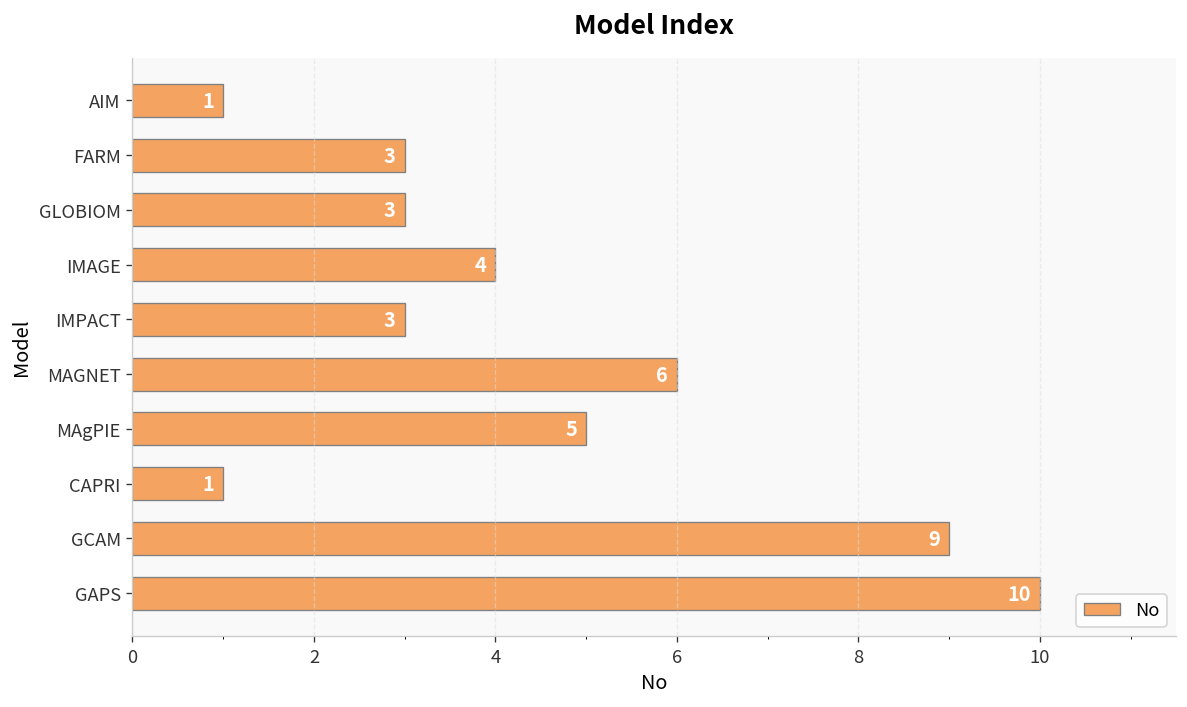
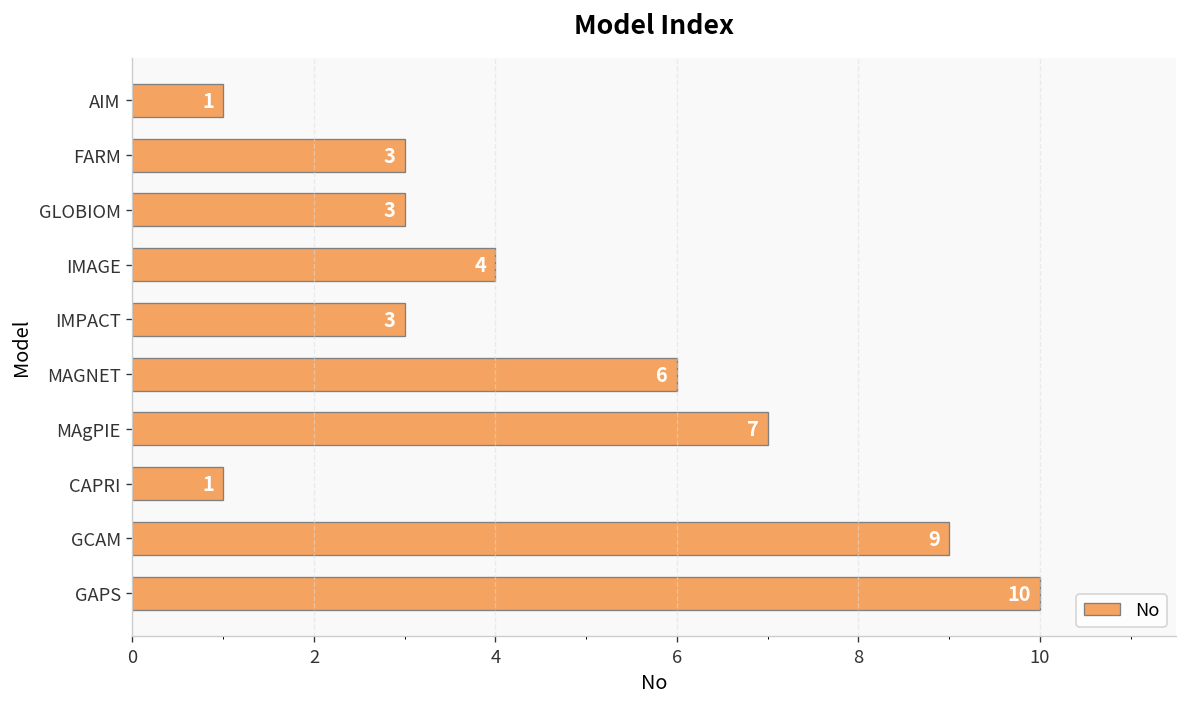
  {
    "AIM": 1,
    "FARM": 3,
    "GLOBIOM": 3,
    "IMAGE": 4,
    "IMPACT": 3,
    "MAGNET": 6,
-   "MAgPIE": 5,
+   "MAgPIE": 7,
    "CAPRI": 1,
    "GCAM": 9,
    "GAPS": 10
  }
